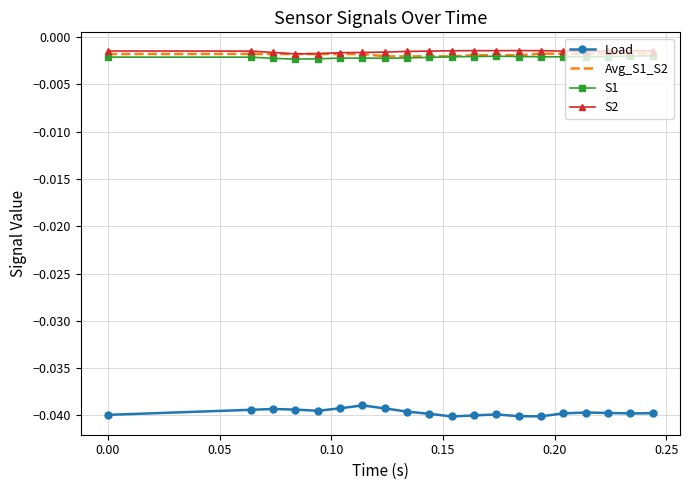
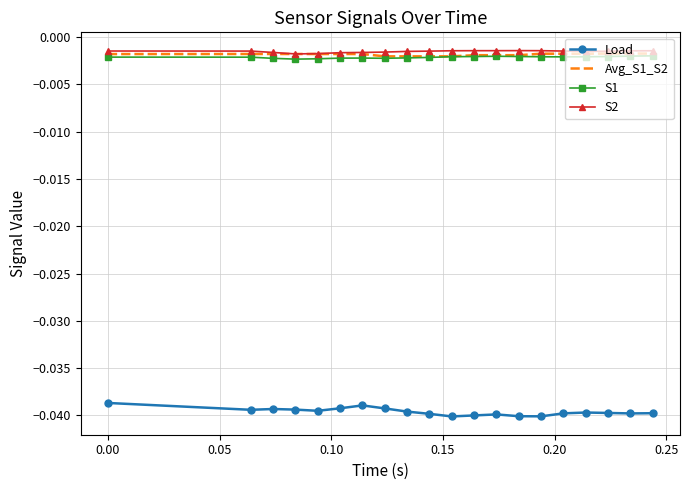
  {
    "Load": {
-     "0.00": -0.040
+     "0.00": -0.039
    },
    "Avg_S1_S2": {
      "0.00": -0.002
    },
    "S1": {
      "0.00": -0.002
    },
    "S2": {
      "0.00": -0.001
    }
  }
